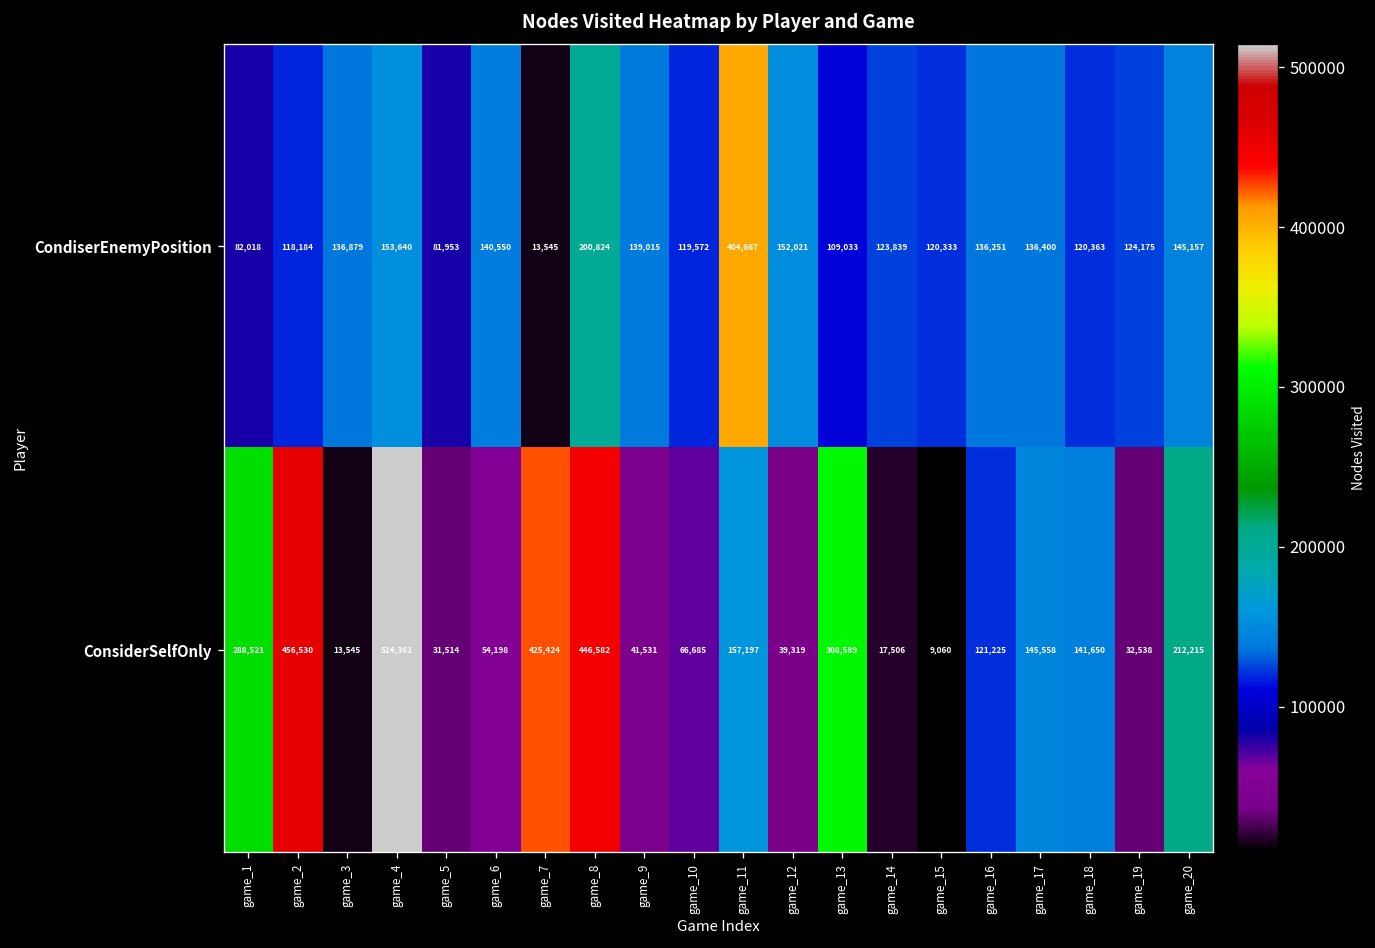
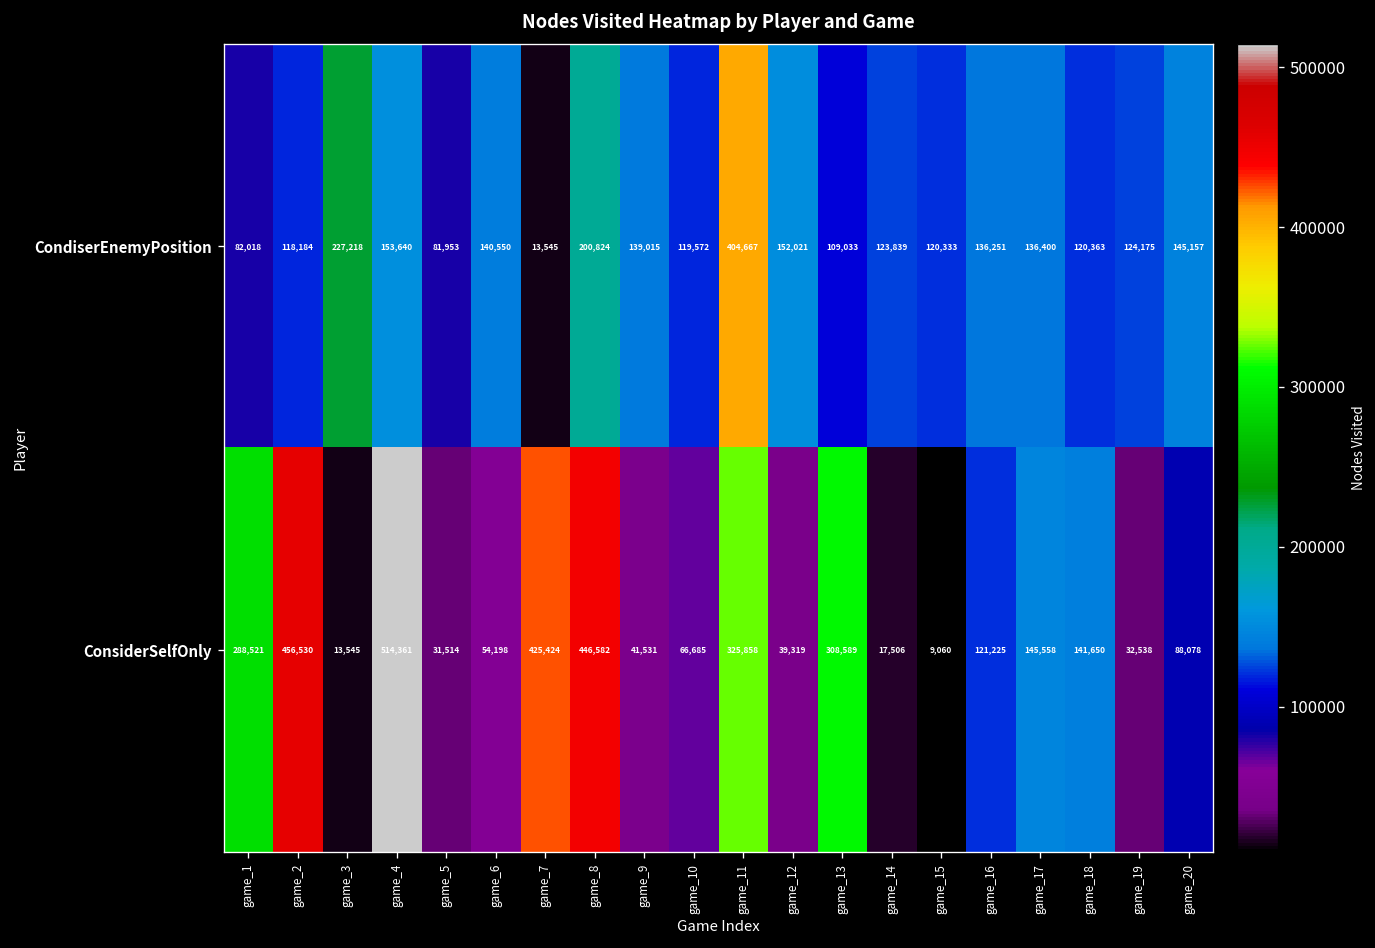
  {
    "CondiserEnemyPosition": {
      "game_1": "82,018",
      "game_2": "118,184",
-     "game_3": "136,879",
+     "game_3": "227,218",
      "game_4": "153,640",
      "game_5": "81,953",
      "game_6": "140,550",
      "game_7": "13,545",
      "game_8": "200,824",
      "game_9": "139,015",
      "game_10": "119,572",
      "game_11": "404,667",
      "game_12": "152,021",
      "game_13": "109,033",
      "game_14": "123,839",
      "game_15": "120,333",
      "game_16": "136,251",
      "game_17": "136,400",
      "game_18": "120,363",
      "game_19": "124,175",
      "game_20": "145,157"
    },
    "ConsiderSelfOnly": {
      "game_1": "288,521",
      "game_2": "456,530",
      "game_3": "13,545",
      "game_4": "514,361",
      "game_5": "31,514",
      "game_6": "54,198",
      "game_7": "425,424",
      "game_8": "446,582",
      "game_9": "41,531",
      "game_10": "66,685",
-     "game_11": "157,197",
+     "game_11": "325,858",
      "game_12": "39,319",
      "game_13": "308,589",
      "game_14": "17,506",
      "game_15": "9,060",
      "game_16": "121,225",
      "game_17": "145,558",
      "game_18": "141,650",
      "game_19": "32,538",
-     "game_20": "212,215"
+     "game_20": "88,078"
    }
  }
